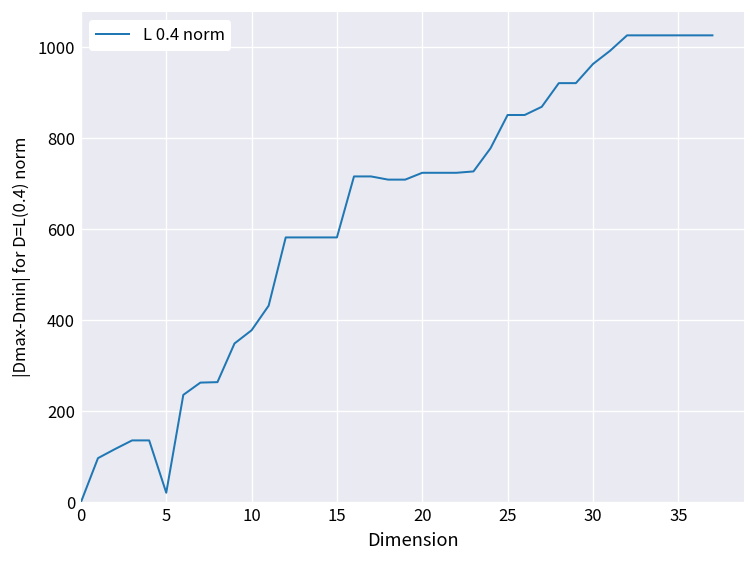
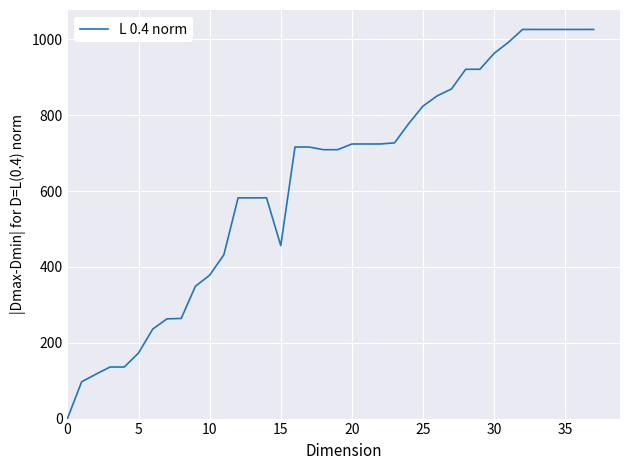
  {
    "0": 0,
-   "5": 20,
+   "5": 170,
    "10": 380,
-   "15": 580,
+   "15": 460,
    "20": 720,
-   "25": 850,
+   "25": 820,
    "30": 960,
    "35": 1030
  }
